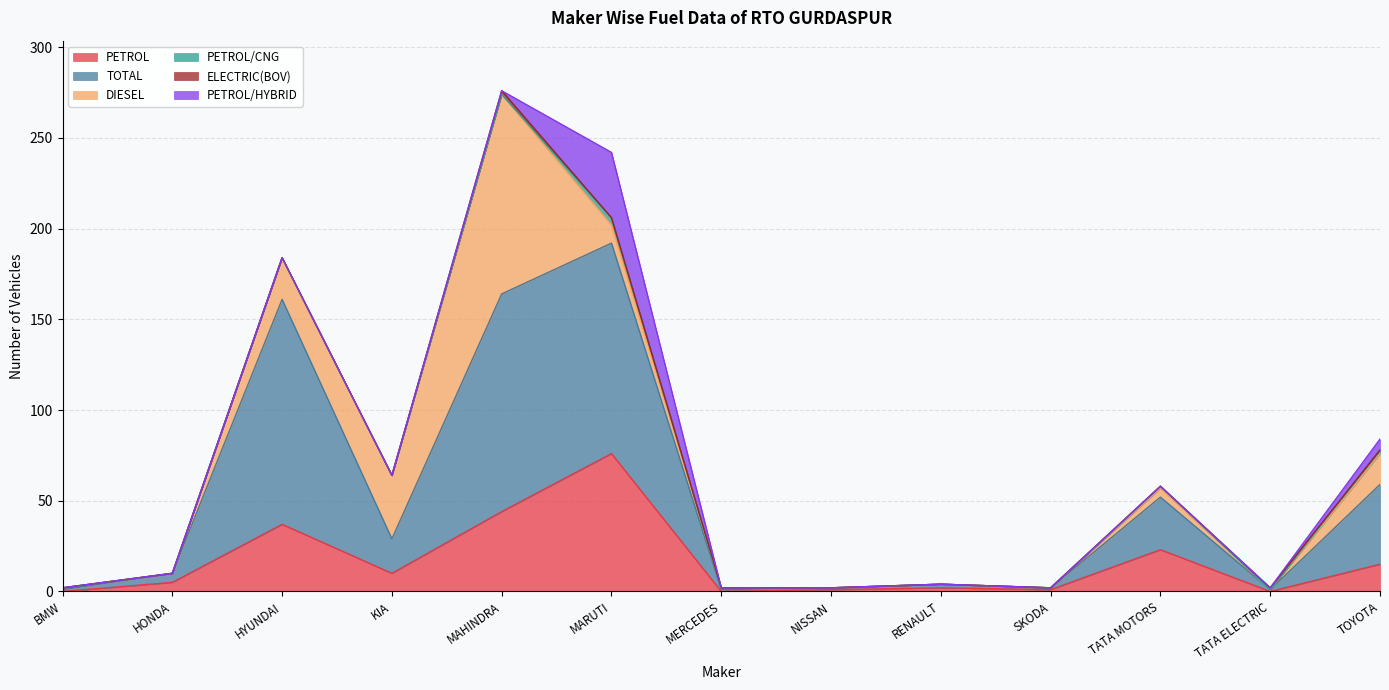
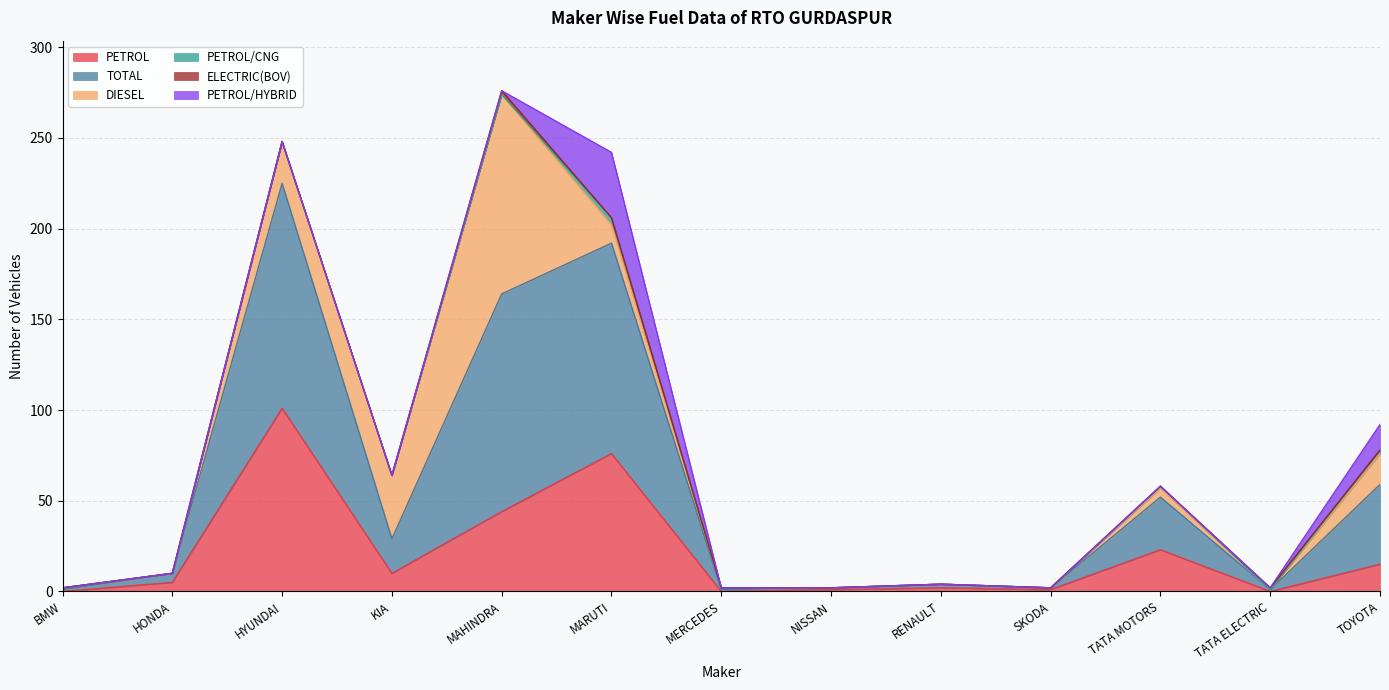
  {
    "PETROL": {
      "HONDA": 5,
-     "HYUNDAI": 37,
+     "HYUNDAI": 101,
      "KIA": 10,
      "MAHINDRA": 44,
      "MARUTI": 76,
      "RENAULT": 2,
      "TATA MOTORS": 23,
      "TOYOTA": 15
    },
    "DIESEL": {
      "MARUTI": 10,
      "TOYOTA": 17
    },
    "PETROL/HYBRID": {
      "MARUTI": 36,
-     "TOYOTA": 6
+     "TOYOTA": 14
    }
  }
